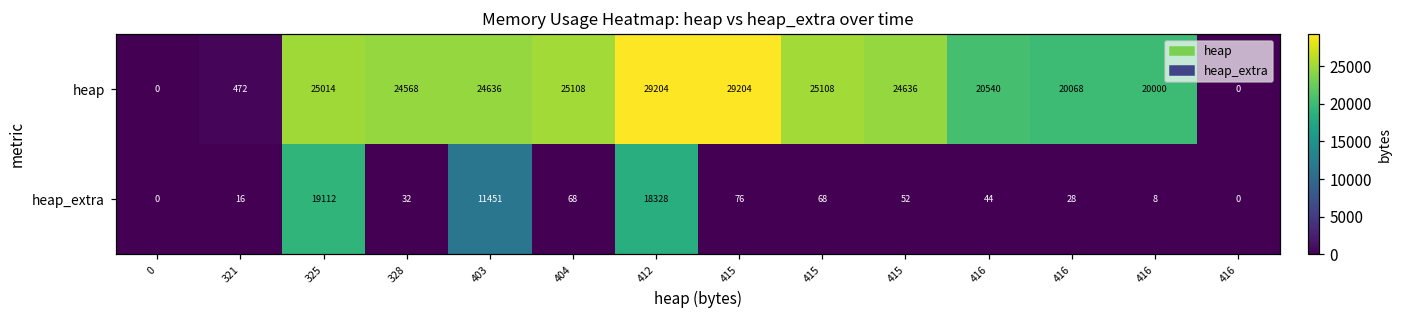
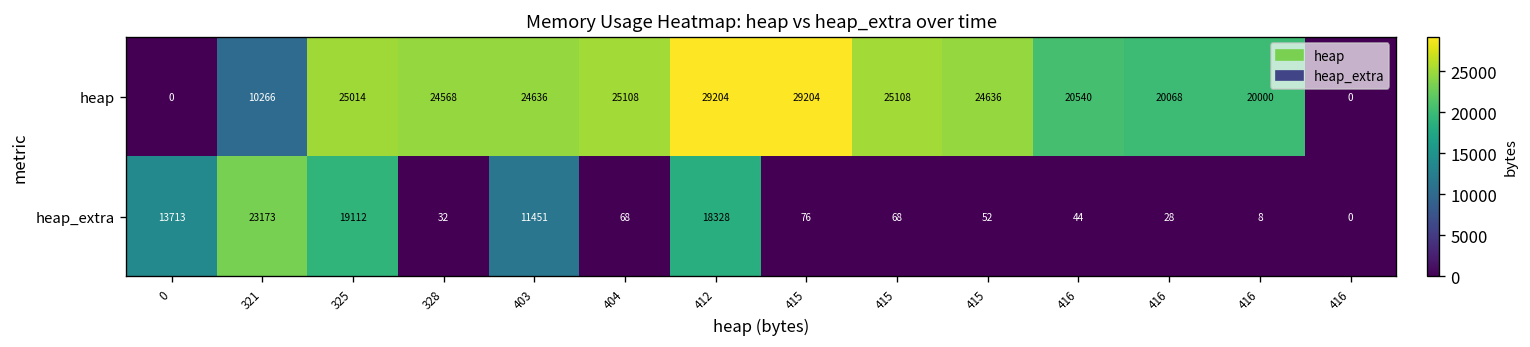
  {
    "heap": {
      "0": 0,
-     "321": 472,
+     "321": 10266,
      "325": 25014,
      "328": 24568,
      "403": 24636,
      "404": 25108,
      "412": 29204
    },
    "heap_extra": {
-     "0": 0,
-     "321": 16,
+     "0": 13713,
+     "321": 23173,
      "325": 19112,
      "328": 32,
      "403": 11451,
      "404": 68,
      "412": 18328
    }
  }
